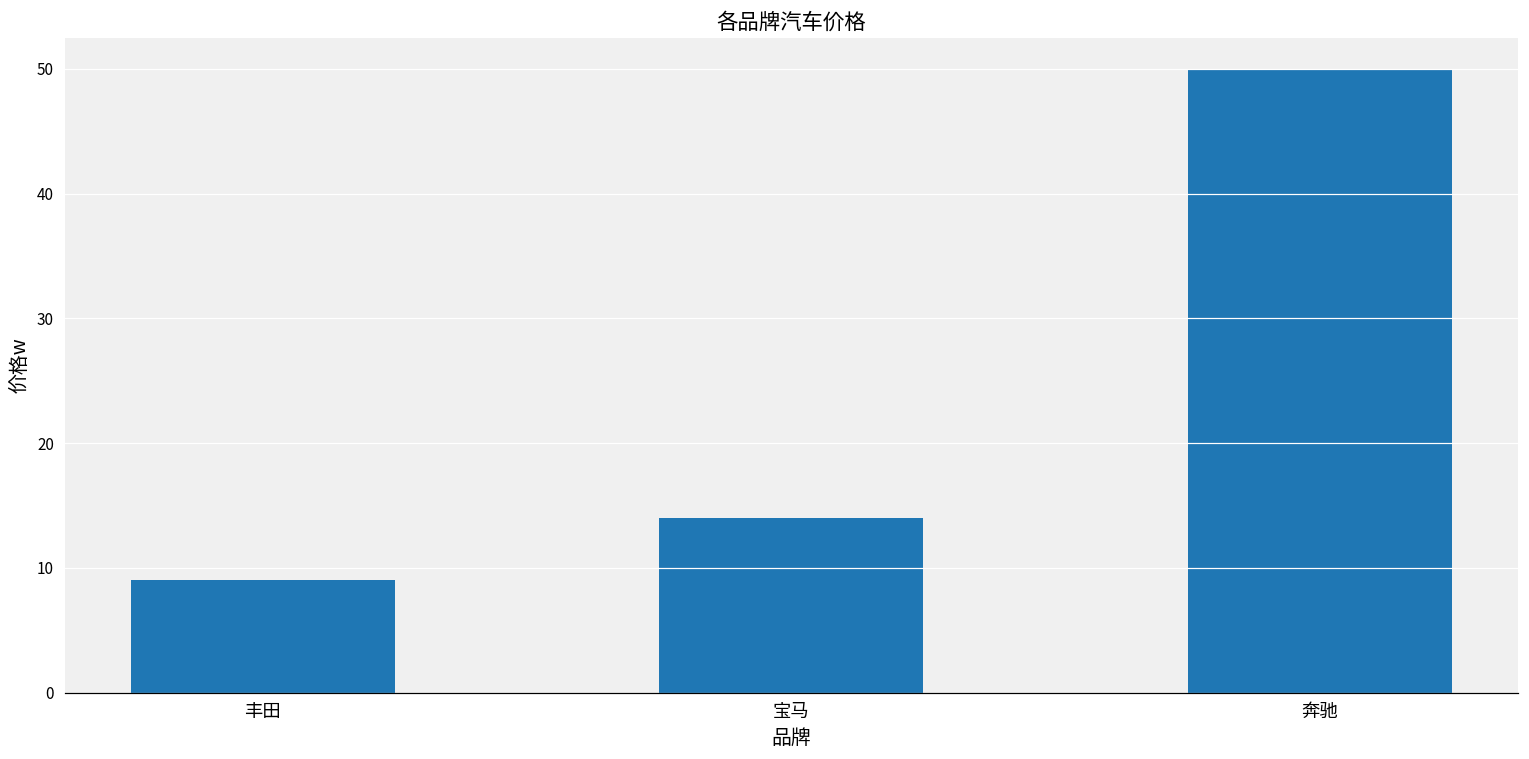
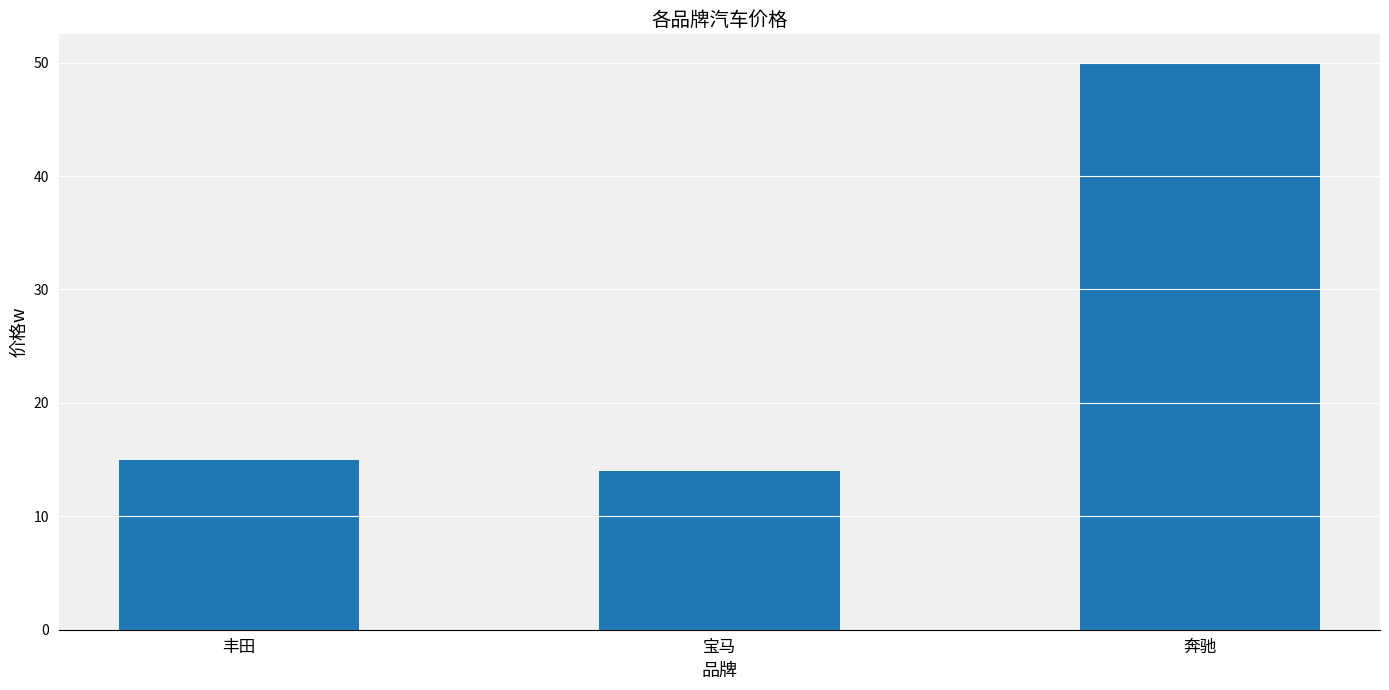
  {
-   "丰田": 9,
+   "丰田": 15,
    "宝马": 14,
    "奔驰": 50
  }
